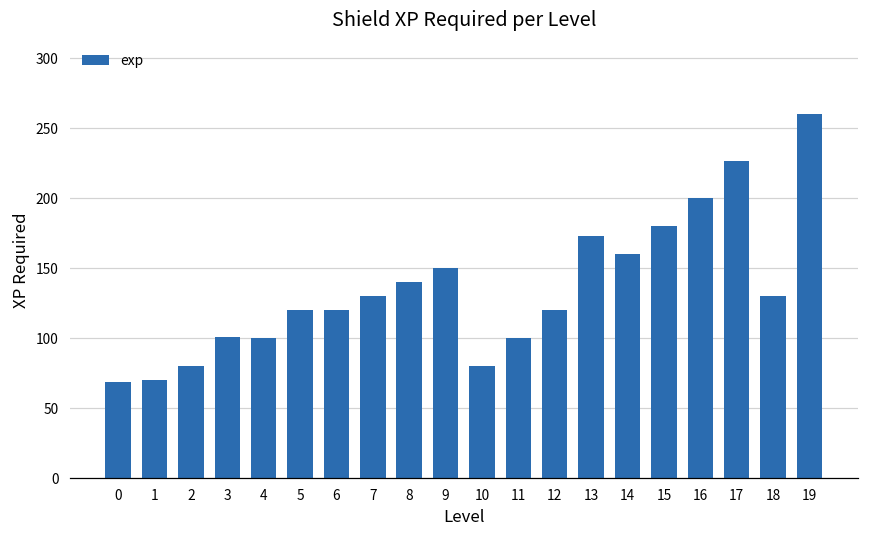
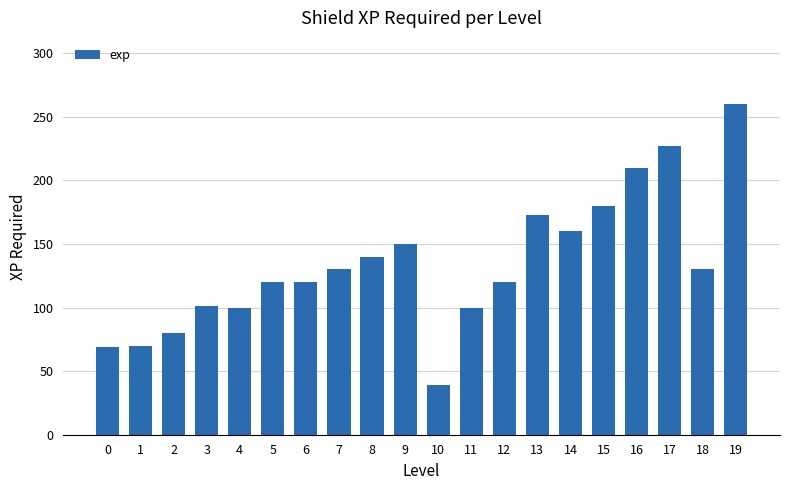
  {
    "0": 69,
    "1": 70,
    "2": 80,
    "3": 101,
    "4": 100,
    "5": 120,
    "6": 120,
    "7": 130,
    "8": 140,
    "9": 150,
-   "10": 80,
+   "10": 39,
    "11": 100,
    "12": 120,
    "13": 173,
    "14": 160,
    "15": 180,
-   "16": 200,
+   "16": 210,
    "17": 227,
    "18": 130,
    "19": 260
  }
